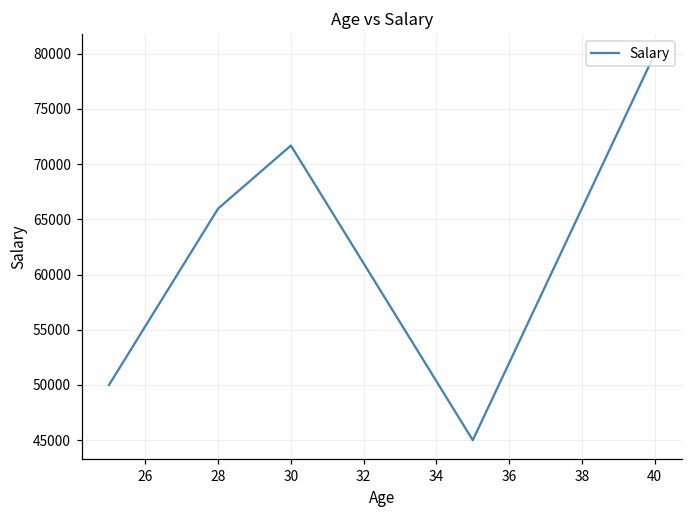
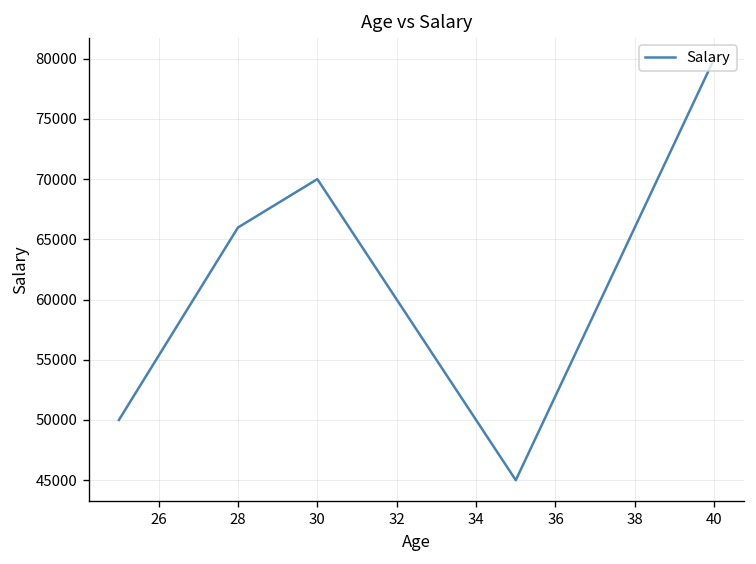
  {
    "28": 66000,
-   "30": 71700
+   "30": 70000
  }
